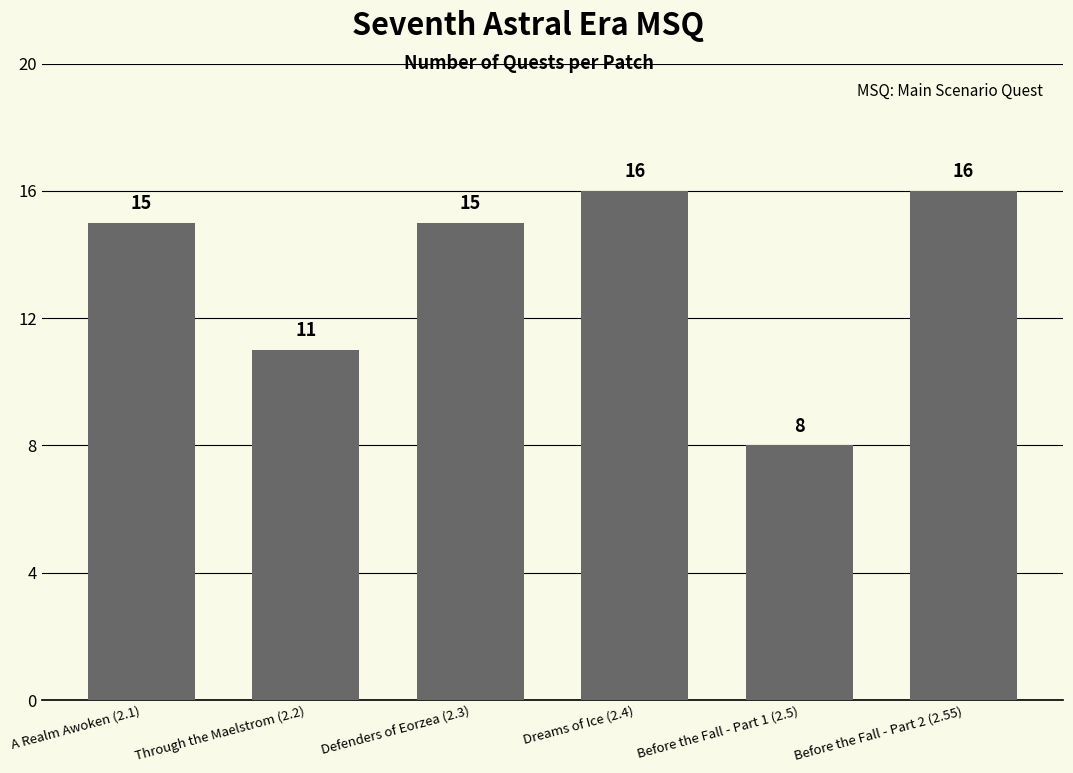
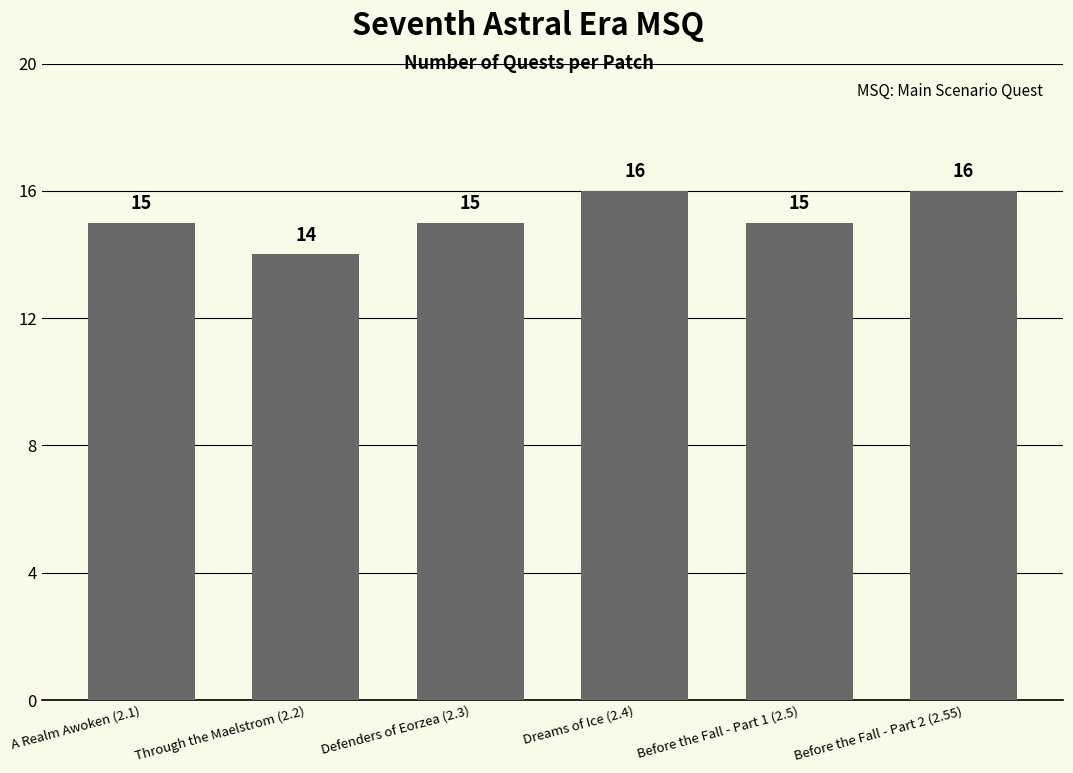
  {
    "A Realm Awoken (2.1)": 15,
-   "Through the Maelstrom (2.2)": 11,
+   "Through the Maelstrom (2.2)": 14,
    "Defenders of Eorzea (2.3)": 15,
    "Dreams of Ice (2.4)": 16,
-   "Before the Fall - Part 1 (2.5)": 8,
+   "Before the Fall - Part 1 (2.5)": 15,
    "Before the Fall - Part 2 (2.55)": 16
  }
